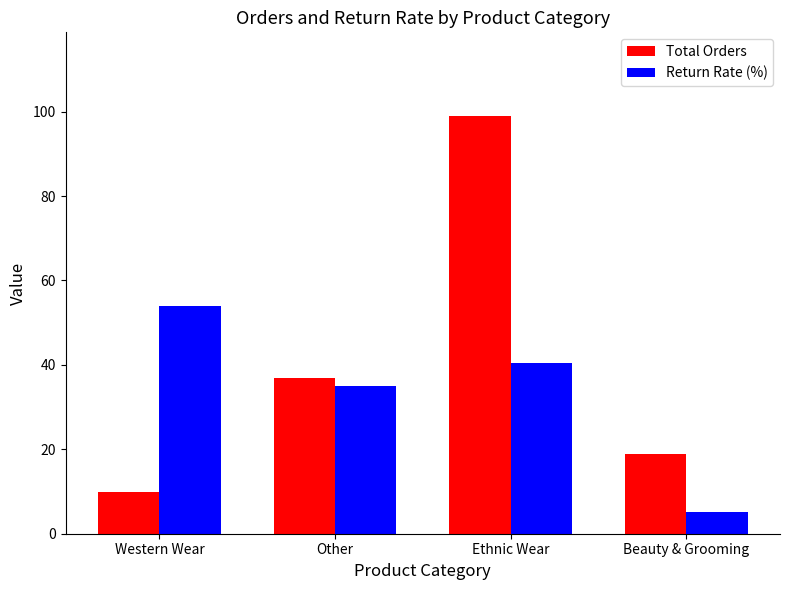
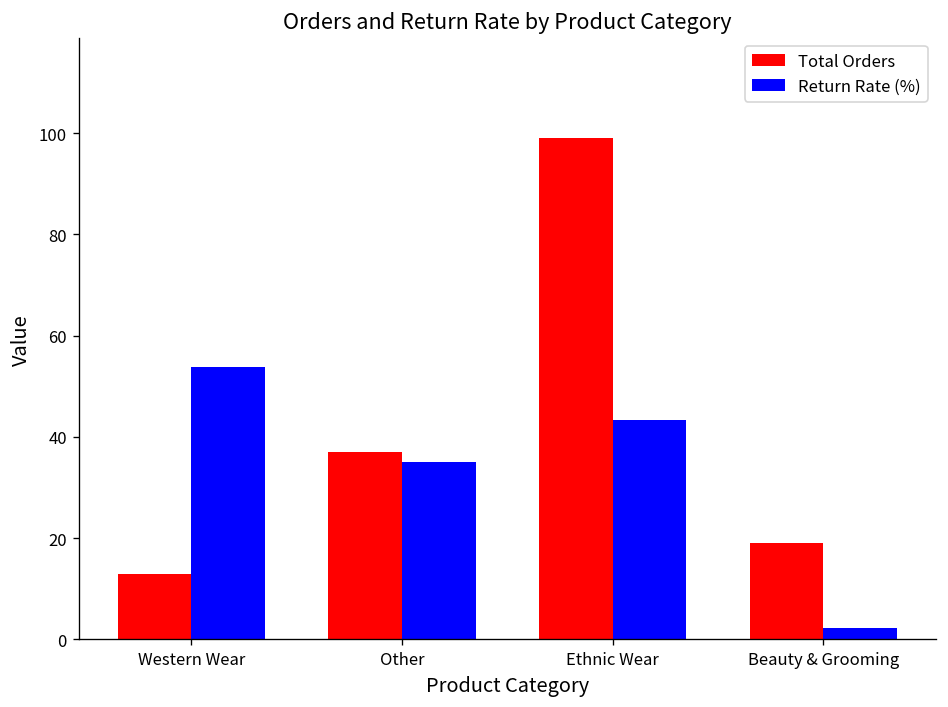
  {
    "Total Orders": {
-     "Western Wear": 10,
+     "Western Wear": 13,
      "Other": 37,
      "Ethnic Wear": 99,
      "Beauty & Grooming": 19
    },
    "Return Rate (%)": {
      "Western Wear": 54,
      "Other": 35,
-     "Ethnic Wear": 40,
-     "Beauty & Grooming": 5
+     "Ethnic Wear": 43,
+     "Beauty & Grooming": 2
    }
  }
